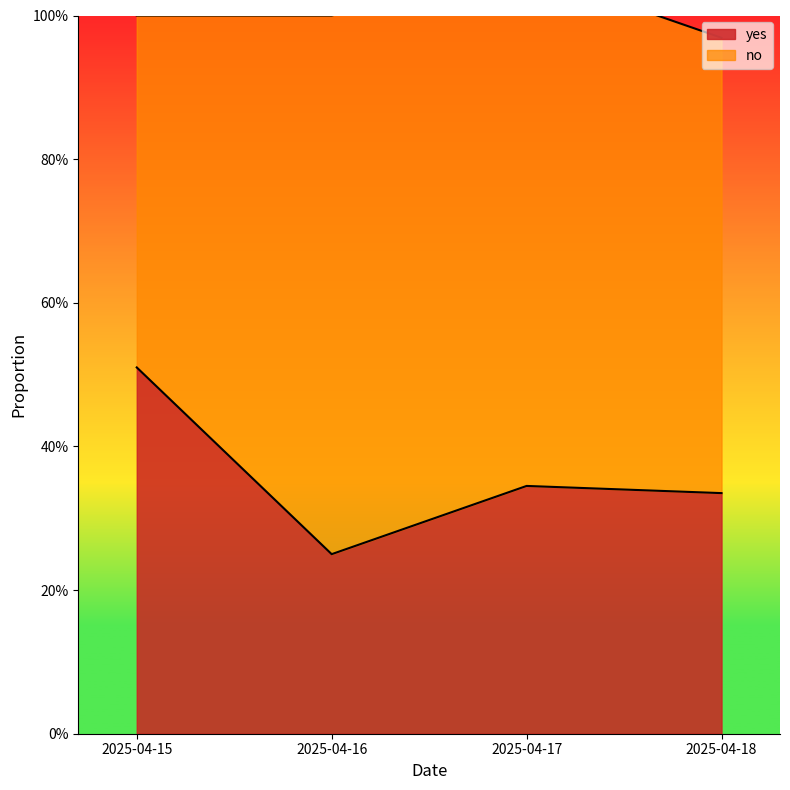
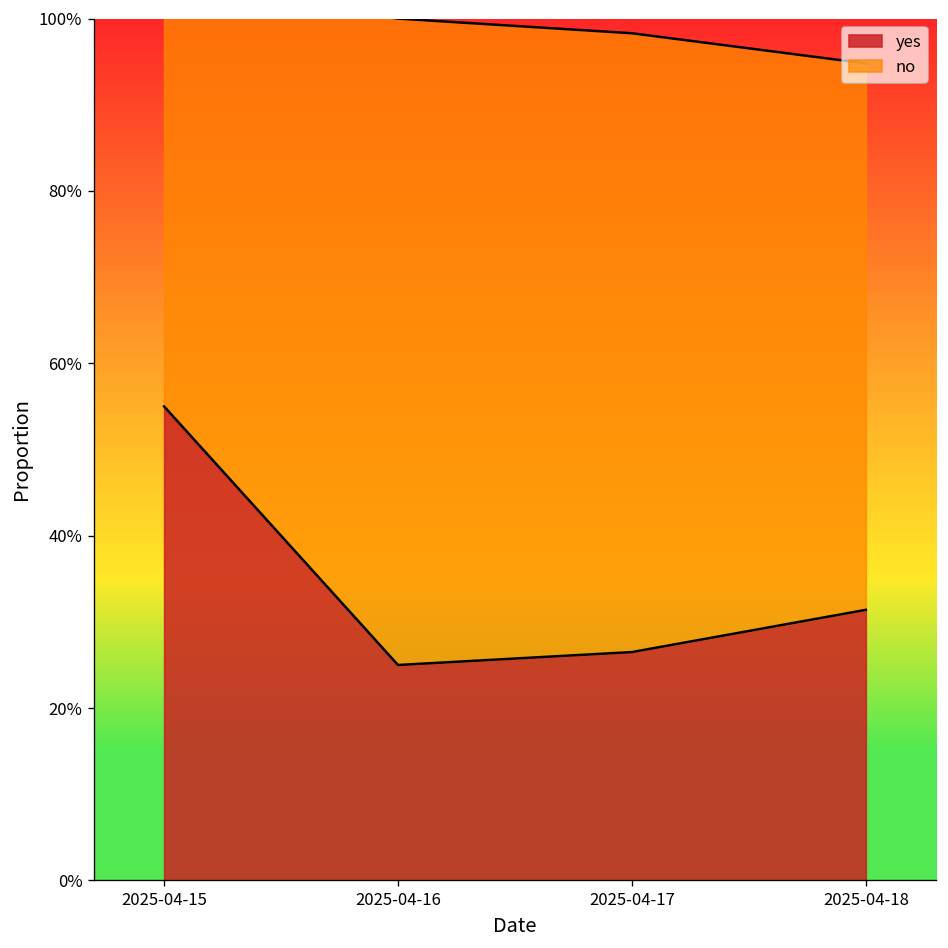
  {
    "yes": {
-     "2025-04-15": "51%",
+     "2025-04-15": "55%",
      "2025-04-16": "25%",
-     "2025-04-17": "35%",
-     "2025-04-18": "34%"
+     "2025-04-17": "27%",
+     "2025-04-18": "31%"
    },
    "no": {
      "2025-04-16": "75%"
    }
  }
